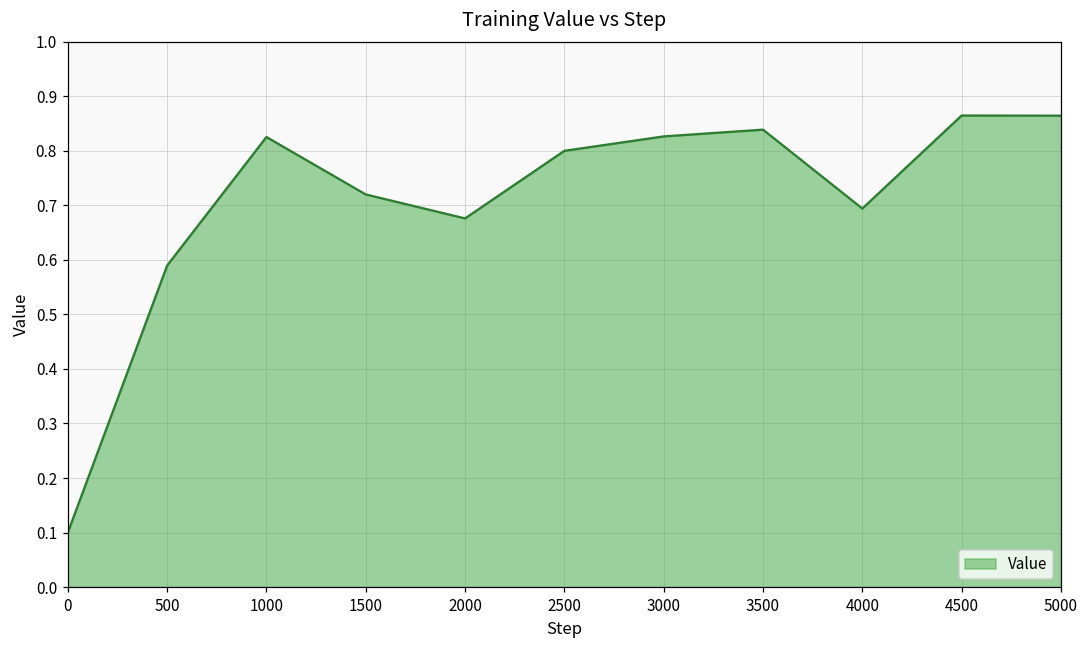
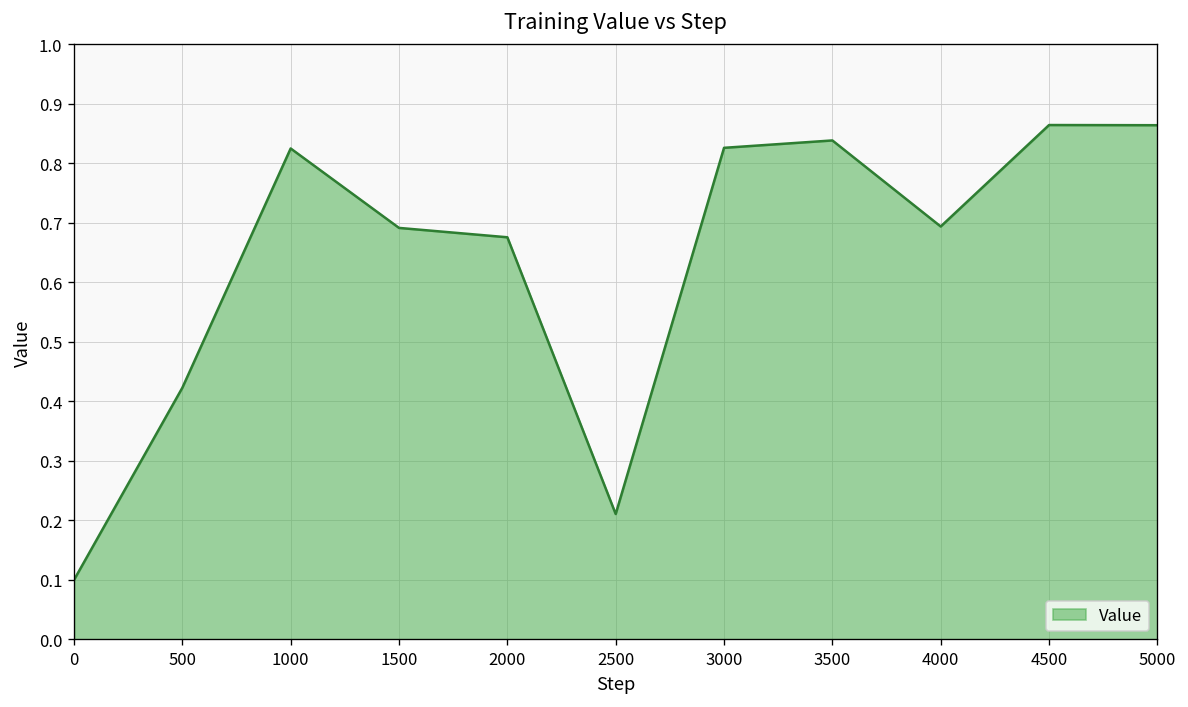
  {
    "0": 0.10,
-   "500": 0.59,
+   "500": 0.42,
    "1000": 0.83,
-   "1500": 0.72,
+   "1500": 0.69,
    "2000": 0.68,
-   "2500": 0.80,
+   "2500": 0.21,
    "3000": 0.83,
    "3500": 0.84,
    "4000": 0.69,
    "4500": 0.86,
    "5000": 0.86
  }
